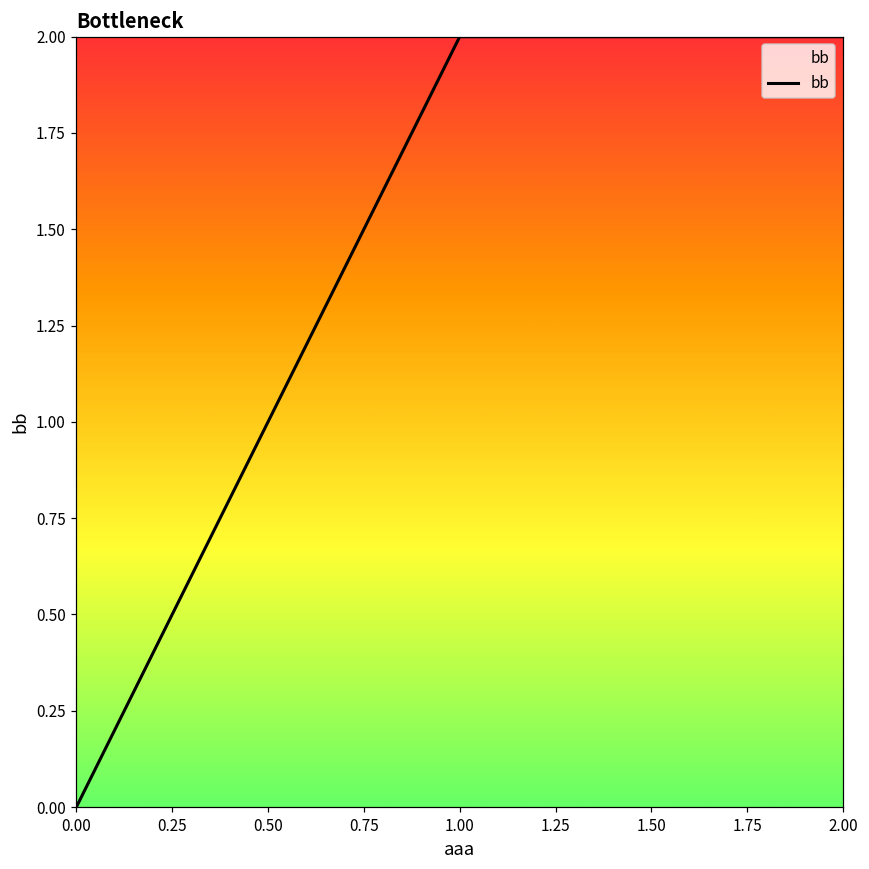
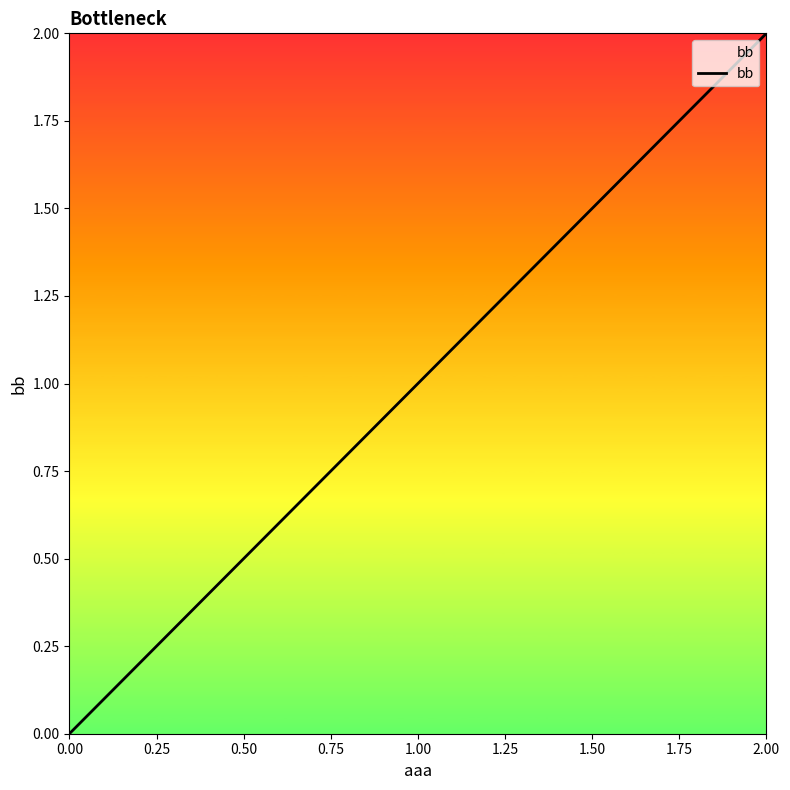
  {
    "0.00": 0,
-   "1.00": 2,
+   "1.00": 1,
    "2.00": 2
  }
